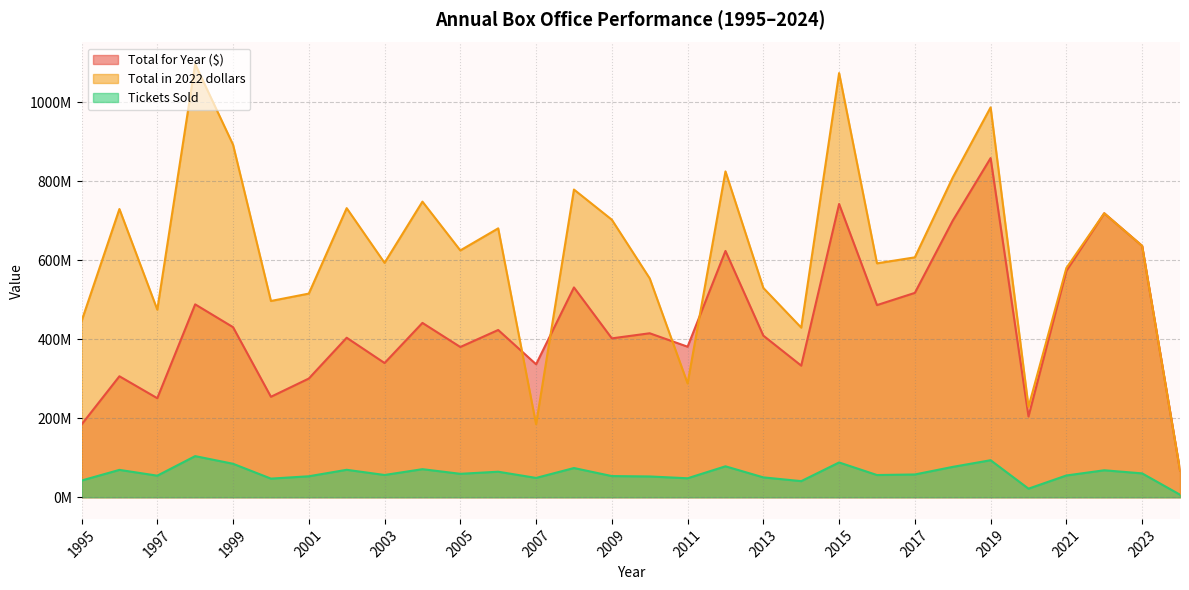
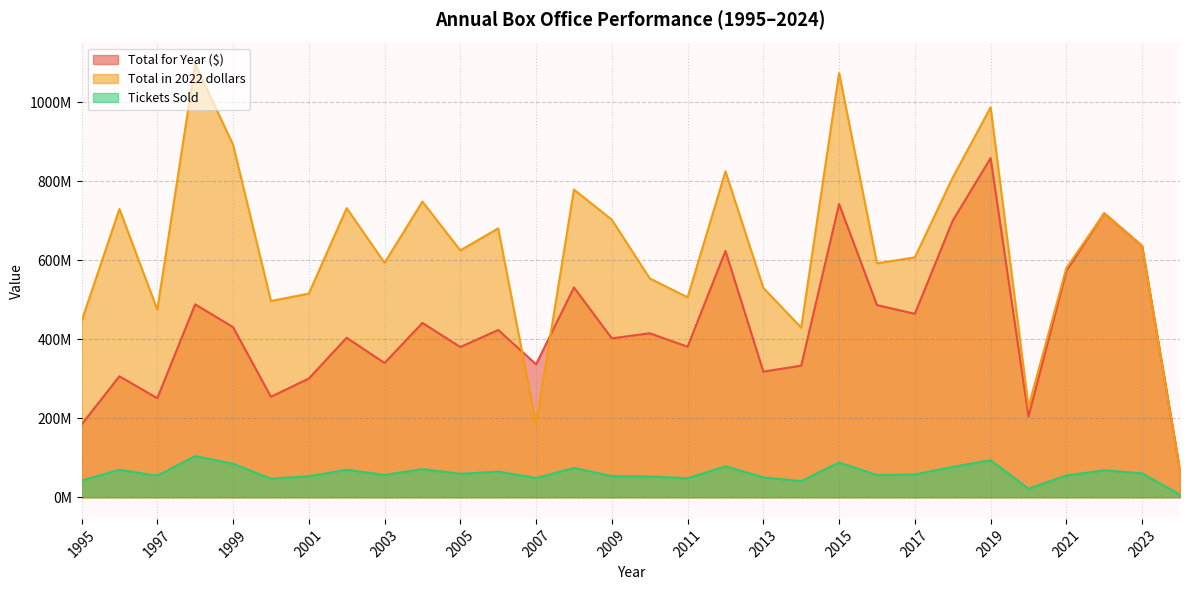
  {
    "Total for Year ($)": {
      "1995": 180000000,
      "1997": 250000000,
      "1999": 430000000,
      "2001": 300000000,
      "2003": 340000000,
      "2005": 380000000,
      "2007": 340000000,
      "2009": 400000000,
      "2011": 380000000,
-     "2013": 410000000,
+     "2013": 320000000,
      "2015": 740000000,
-     "2017": 520000000,
+     "2017": 460000000,
      "2019": 860000000,
      "2021": 570000000
    },
    "Total in 2022 dollars": {
      "1995": 450000000,
      "1997": 470000000,
      "1999": 890000000,
      "2001": 520000000,
      "2003": 590000000,
      "2005": 620000000,
      "2007": 180000000,
      "2009": 700000000,
-     "2011": 290000000,
+     "2011": 510000000,
      "2013": 530000000,
      "2015": 1070000000,
      "2017": 610000000,
      "2019": 990000000,
      "2021": 580000000
    },
    "Tickets Sold": {
      "1995": 40000000,
      "1997": 50000000,
      "1999": 80000000,
      "2001": 50000000,
      "2003": 60000000,
      "2005": 60000000,
      "2007": 50000000,
      "2009": 50000000,
      "2011": 50000000,
      "2013": 50000000,
      "2015": 90000000,
      "2017": 60000000,
      "2019": 90000000,
      "2021": 60000000,
      "2023": 60000000
    }
  }
